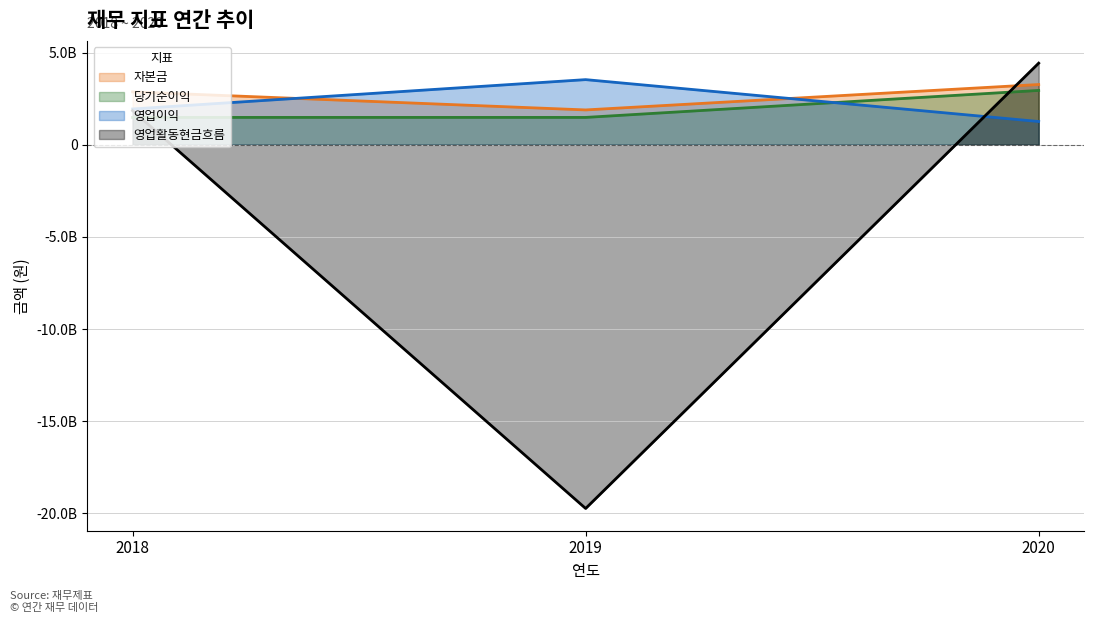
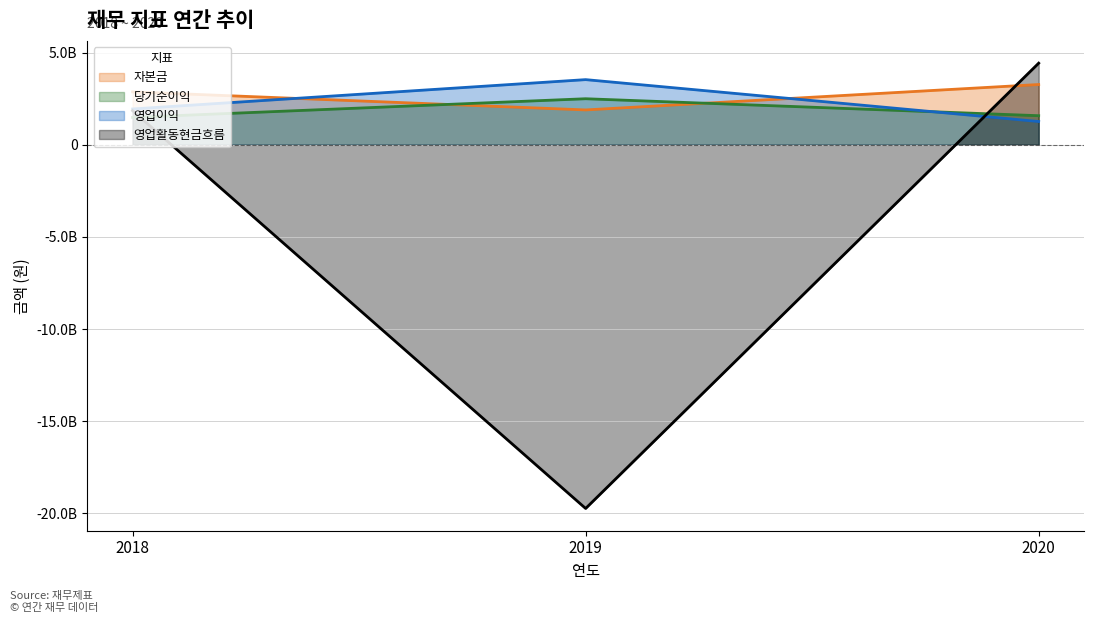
  {
    "자본금": {
      "2019": 1900000000,
      "2020": 3300000000
    },
    "당기순이익": {
-     "2019": 1500000000,
-     "2020": 3000000000
+     "2019": 2500000000,
+     "2020": 1600000000
    },
    "영업이익": {
      "2019": 3500000000,
      "2020": 1300000000
    }
  }
